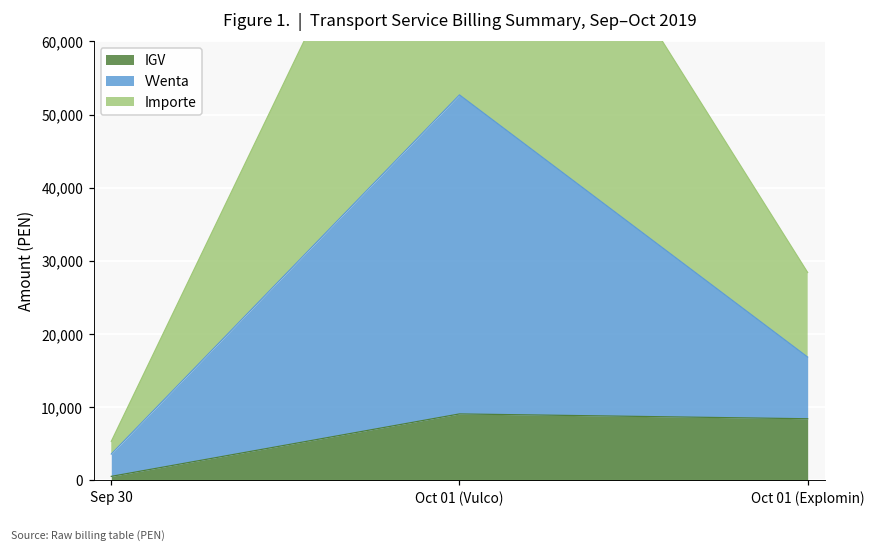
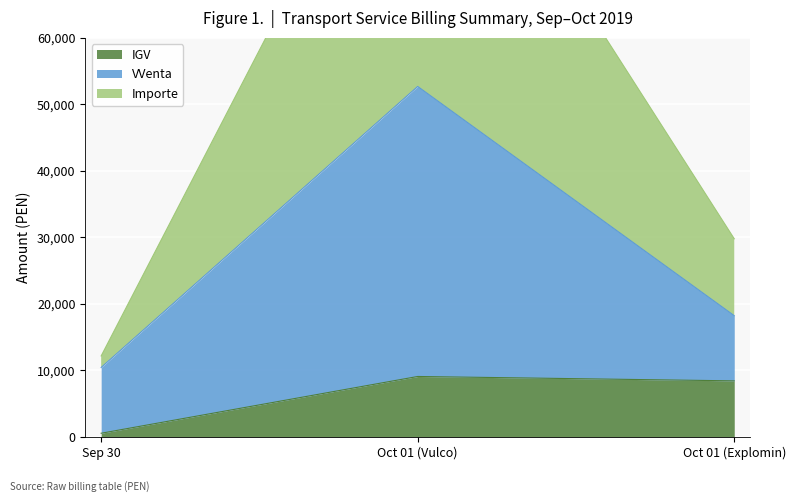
  {
    "IGV": {
      "Sep 30": "1,000",
      "Oct 01 (Vulco)": "9,000",
      "Oct 01 (Explomin)": "8,000"
    },
    "VVenta": {
-     "Sep 30": "3,000",
+     "Sep 30": "10,000",
      "Oct 01 (Vulco)": "44,000",
-     "Oct 01 (Explomin)": "8,000"
+     "Oct 01 (Explomin)": "10,000"
    },
    "Importe": {
      "Sep 30": "2,000",
      "Oct 01 (Explomin)": "12,000"
    }
  }
